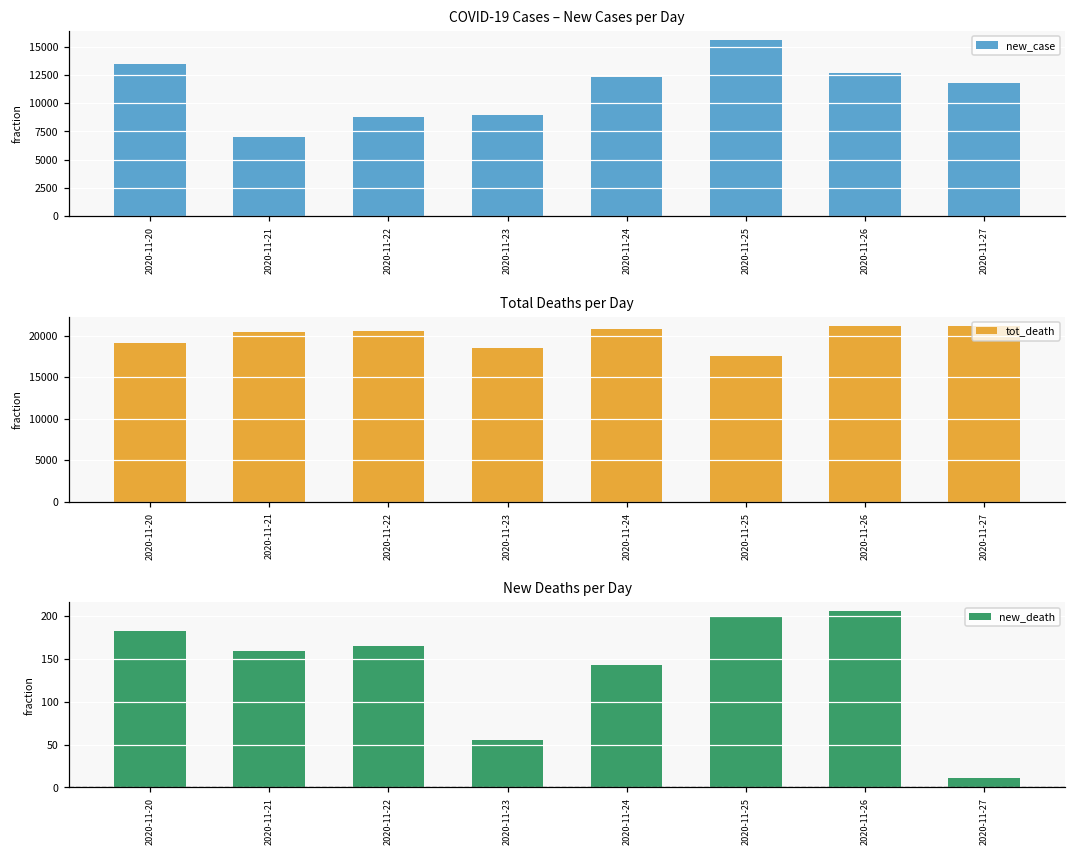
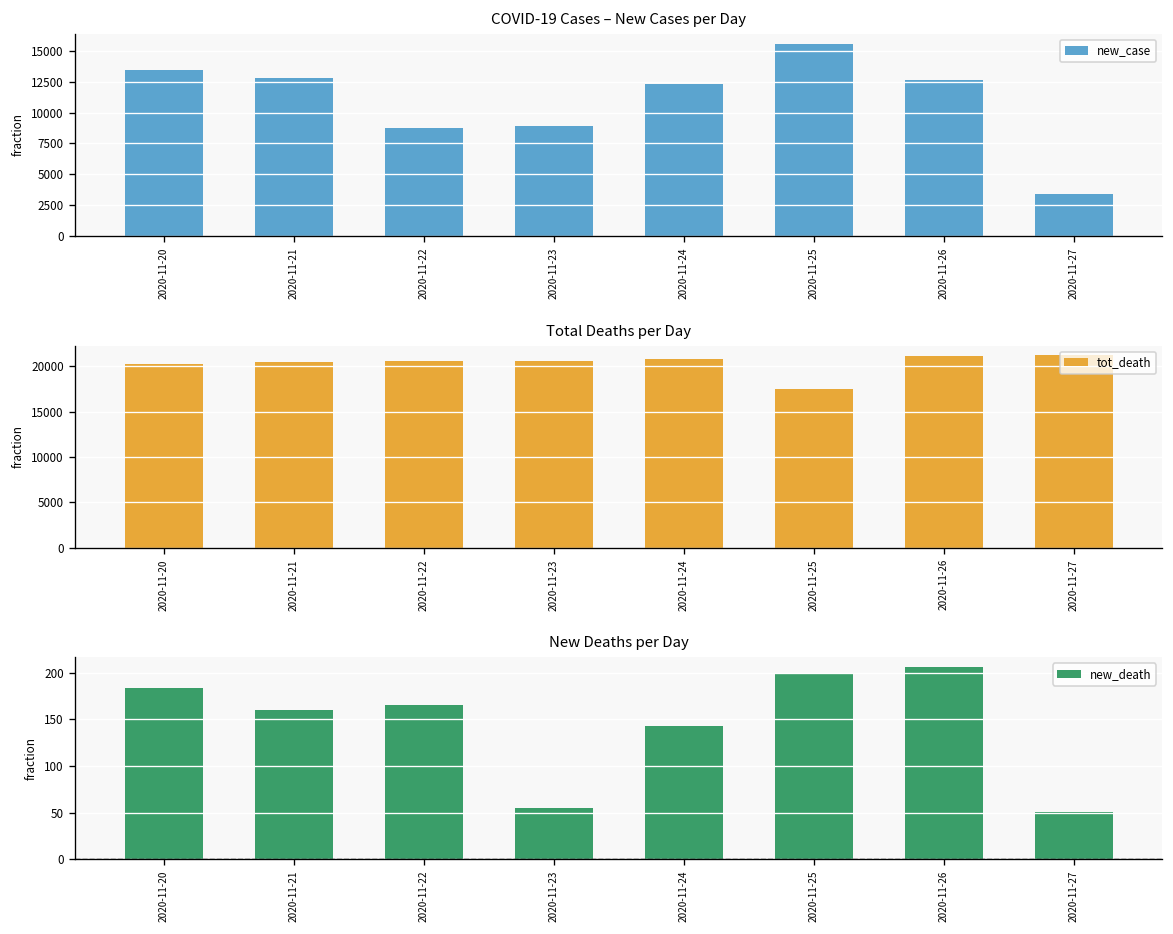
  {
    "COVID-19 Cases – New Cases per Day": {
      "2020-11-20": 13500,
-     "2020-11-21": 7000,
+     "2020-11-21": 12800,
      "2020-11-22": 8800,
      "2020-11-23": 8900,
      "2020-11-24": 12300,
      "2020-11-25": 15600,
      "2020-11-26": 12600,
-     "2020-11-27": 11800
+     "2020-11-27": 3400
    },
    "Total Deaths per Day": {
-     "2020-11-20": 19000,
+     "2020-11-20": 20000,
      "2020-11-21": 20000,
      "2020-11-22": 21000,
-     "2020-11-23": 18000,
+     "2020-11-23": 21000,
      "2020-11-24": 21000,
      "2020-11-25": 18000,
      "2020-11-26": 21000
    },
    "New Deaths per Day": {
      "2020-11-20": 180,
      "2020-11-21": 160,
      "2020-11-22": 170,
      "2020-11-23": 60,
      "2020-11-24": 140,
      "2020-11-25": 200,
      "2020-11-26": 210,
-     "2020-11-27": 10
+     "2020-11-27": 50
    }
  }
